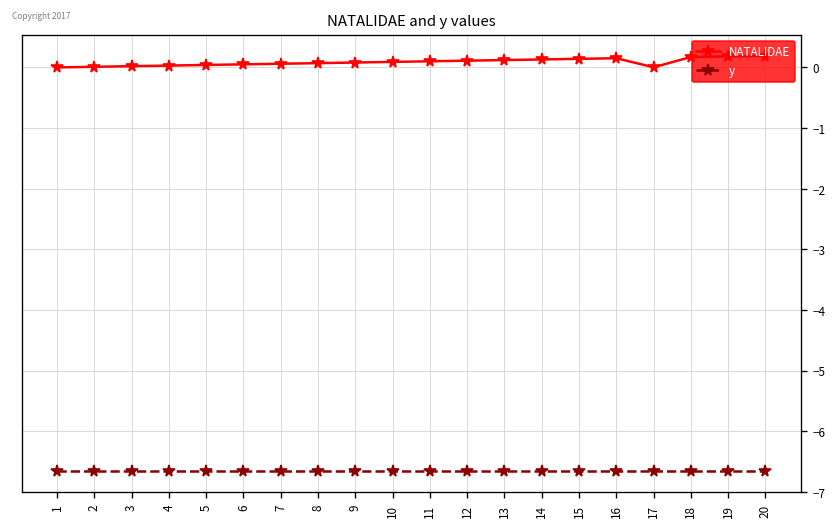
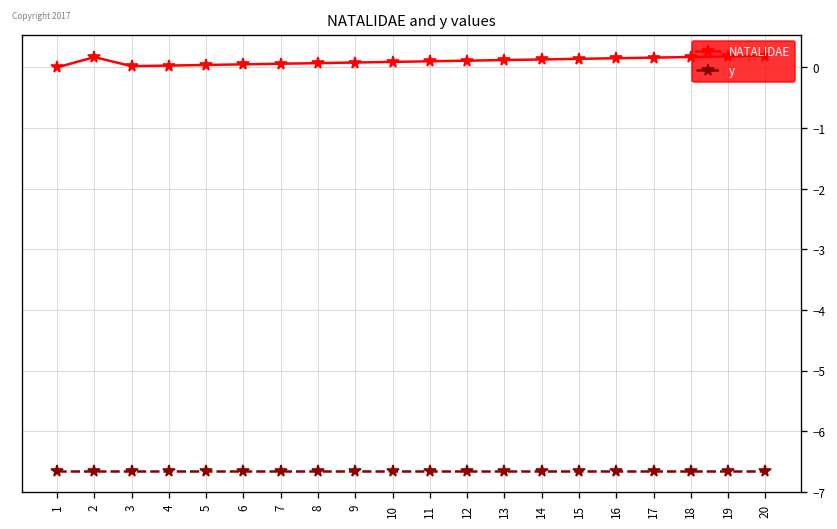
  {
    "NATALIDAE": {
      "1": 0.0,
-     "2": 0.0,
+     "2": 0.2,
      "3": 0.0,
      "4": 0.0,
      "5": 0.0,
      "6": 0.1,
      "7": 0.1,
      "8": 0.1,
      "9": 0.1,
      "10": 0.1,
      "11": 0.1,
      "12": 0.1,
      "13": 0.1,
      "14": 0.1,
      "15": 0.1,
      "16": 0.2,
-     "17": 0.0,
+     "17": 0.2,
      "18": 0.2
    },
    "y": {
      "1": -6.7,
      "2": -6.7,
      "3": -6.7,
      "4": -6.7,
      "5": -6.7,
      "6": -6.7,
      "7": -6.7,
      "8": -6.7,
      "9": -6.7,
      "10": -6.7,
      "11": -6.7,
      "12": -6.7,
      "13": -6.7,
      "14": -6.7,
      "15": -6.7,
      "16": -6.7,
      "17": -6.7,
      "18": -6.7,
      "19": -6.7,
      "20": -6.7
    }
  }
